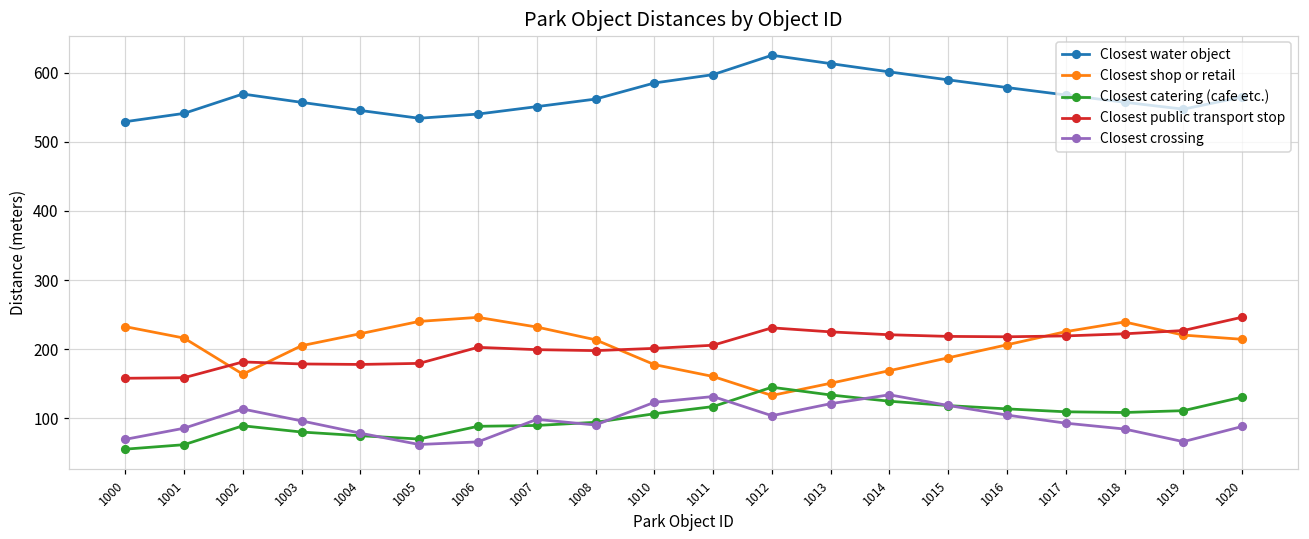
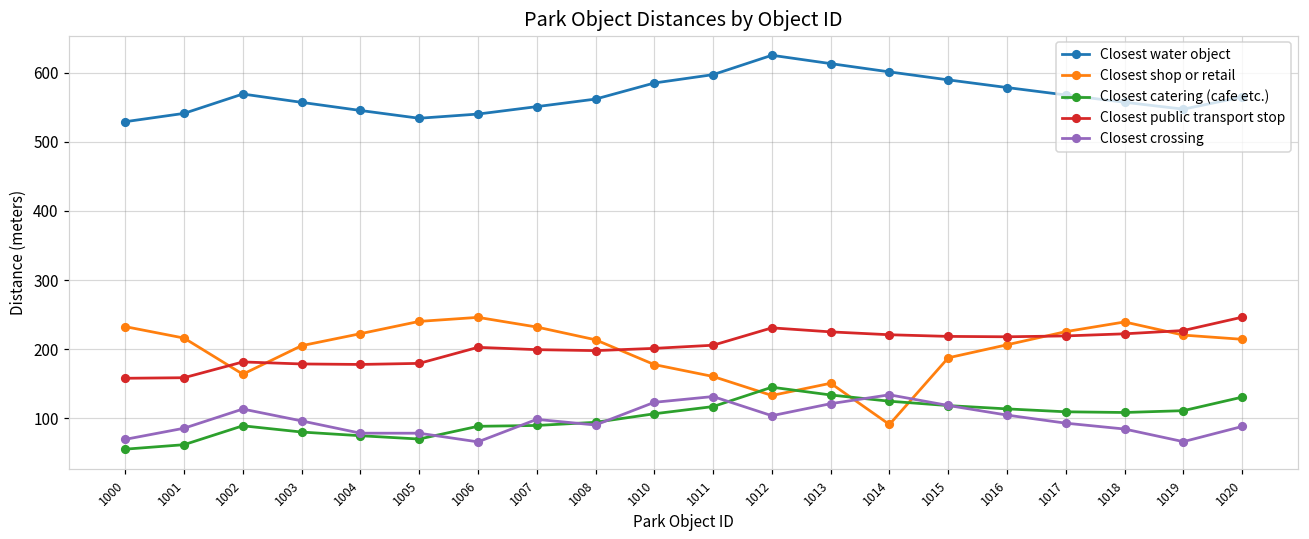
  {
    "Closest water object": {
      "1000": 530,
      "1001": 540,
      "1002": 570,
      "1003": 560,
      "1004": 550,
      "1005": 530,
      "1006": 540,
      "1007": 550,
      "1008": 560,
      "1010": 580,
      "1011": 600,
      "1012": 630,
      "1013": 610,
      "1014": 600,
      "1015": 590,
      "1016": 580
    },
    "Closest shop or retail": {
      "1000": 230,
      "1001": 220,
      "1002": 160,
      "1003": 210,
      "1004": 220,
      "1005": 240,
      "1006": 250,
      "1007": 230,
      "1008": 210,
      "1010": 180,
      "1011": 160,
      "1012": 130,
      "1013": 150,
-     "1014": 170,
+     "1014": 90,
      "1015": 190,
      "1016": 210,
      "1017": 230,
      "1018": 240,
      "1019": 220,
      "1020": 210
    },
    "Closest catering (cafe etc.)": {
      "1000": 60,
      "1001": 60,
      "1002": 90,
      "1003": 80,
      "1005": 70,
      "1006": 90,
      "1007": 90,
      "1010": 110,
      "1011": 120,
      "1012": 150,
      "1013": 130,
      "1014": 120,
      "1016": 110,
      "1017": 110,
      "1018": 110,
      "1019": 110,
      "1020": 130
    },
    "Closest public transport stop": {
      "1000": 160,
      "1001": 160,
      "1002": 180,
      "1003": 180,
      "1004": 180,
      "1005": 180,
      "1006": 200,
      "1007": 200,
      "1008": 200,
      "1010": 200,
      "1011": 210,
      "1012": 230,
      "1013": 230,
      "1014": 220,
      "1015": 220,
      "1016": 220,
      "1017": 220,
      "1018": 220,
      "1019": 230,
      "1020": 250
    },
    "Closest crossing": {
      "1000": 70,
      "1001": 90,
      "1002": 110,
      "1003": 100,
-     "1005": 60,
+     "1005": 80,
      "1006": 70,
      "1007": 100,
      "1010": 120,
      "1011": 130,
      "1012": 100,
      "1013": 120,
      "1014": 130,
      "1016": 100,
      "1017": 90,
      "1018": 80,
      "1019": 70,
      "1020": 90
    }
  }
